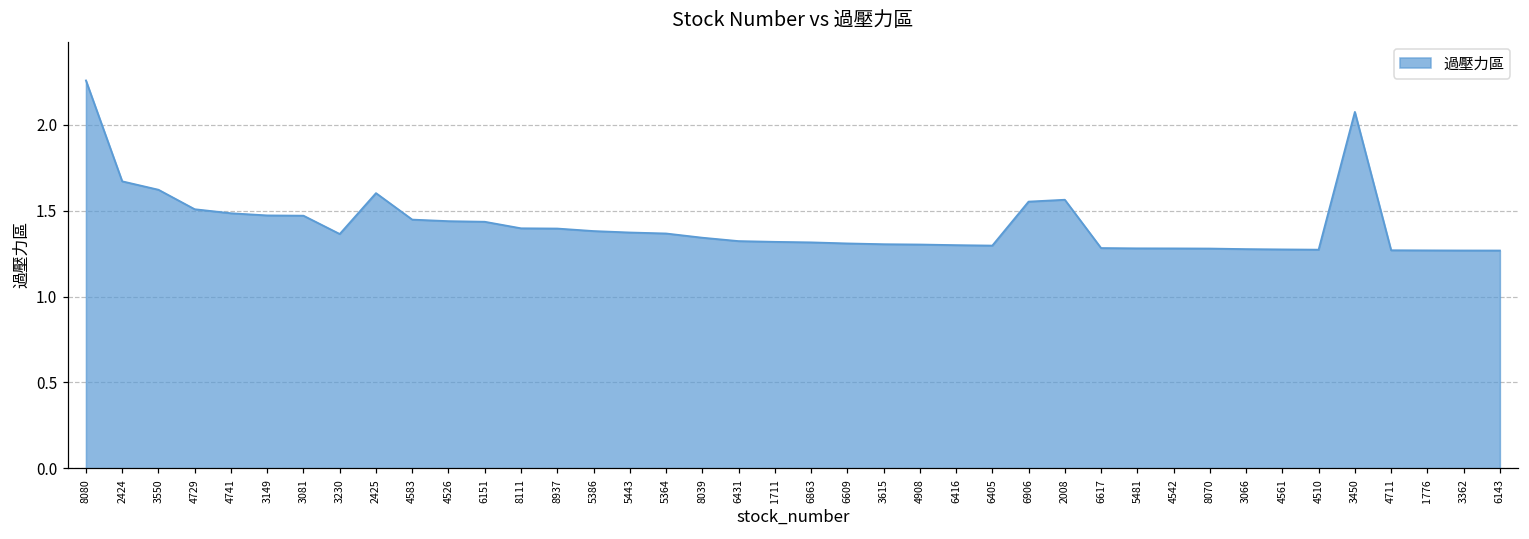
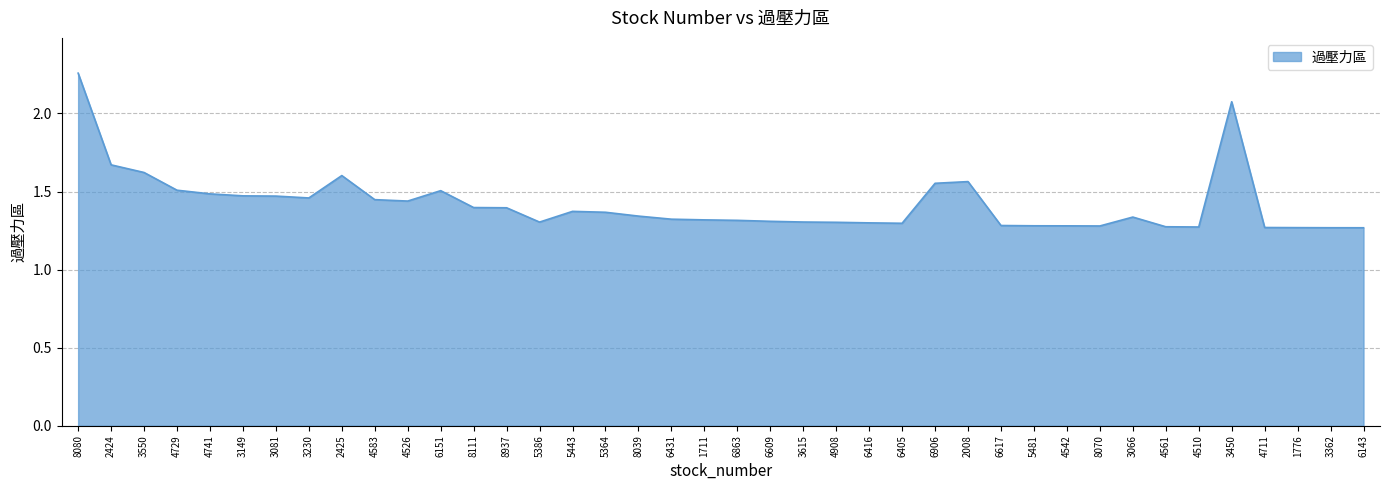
  {
    "8080": 2.26,
    "2424": 1.67,
    "3550": 1.62,
    "4729": 1.51,
    "4741": 1.48,
    "3149": 1.47,
    "3081": 1.47,
-   "3230": 1.36,
+   "3230": 1.46,
    "2425": 1.60,
    "4583": 1.45,
    "4526": 1.44,
-   "6151": 1.44,
+   "6151": 1.51,
    "8111": 1.40,
    "8937": 1.40,
-   "5386": 1.38,
+   "5386": 1.30,
    "5443": 1.37,
    "5364": 1.37,
    "8039": 1.34,
    "6431": 1.32,
    "1711": 1.32,
    "6863": 1.32,
    "6609": 1.31,
    "3615": 1.30,
    "4908": 1.30,
    "6416": 1.30,
    "6405": 1.30,
    "6906": 1.55,
    "2008": 1.56,
    "6617": 1.28,
    "5481": 1.28,
    "4542": 1.28,
    "8070": 1.28,
-   "3066": 1.28,
+   "3066": 1.34,
    "4561": 1.27,
    "4510": 1.27,
    "3450": 2.07,
    "4711": 1.27,
    "1776": 1.27,
    "3362": 1.27,
    "6143": 1.27
  }
